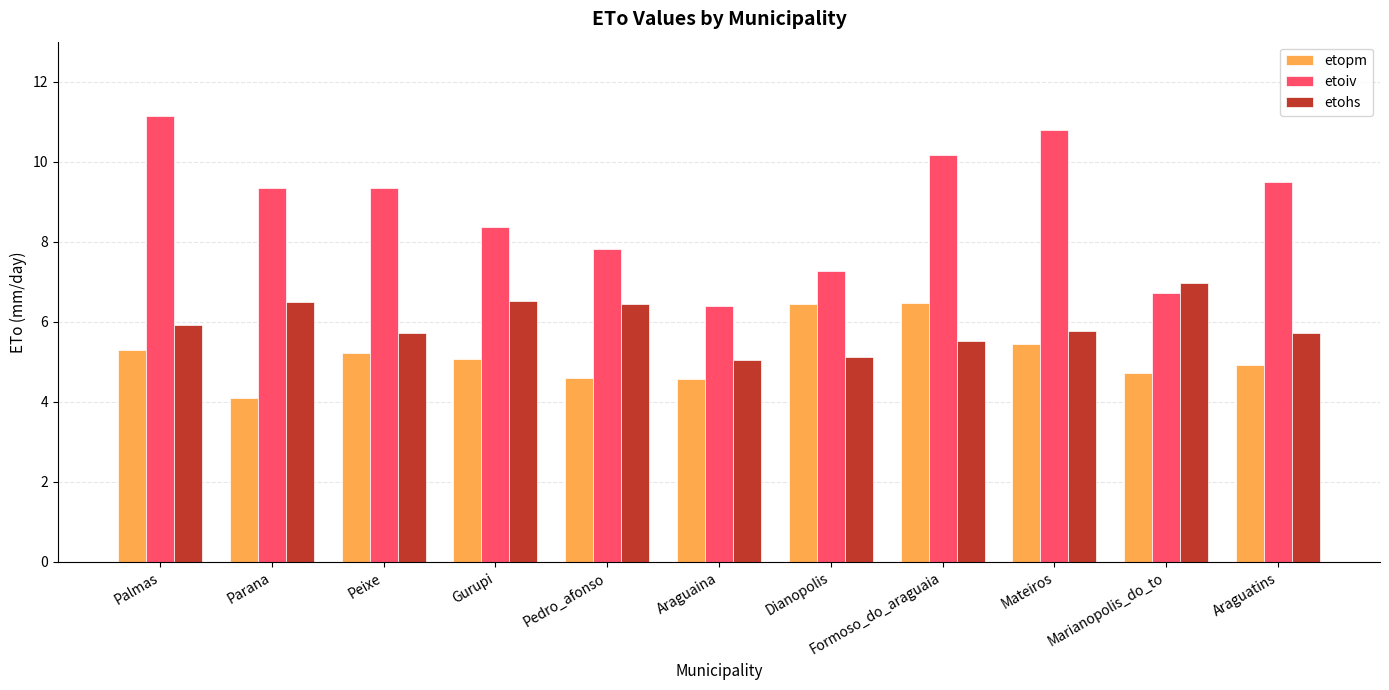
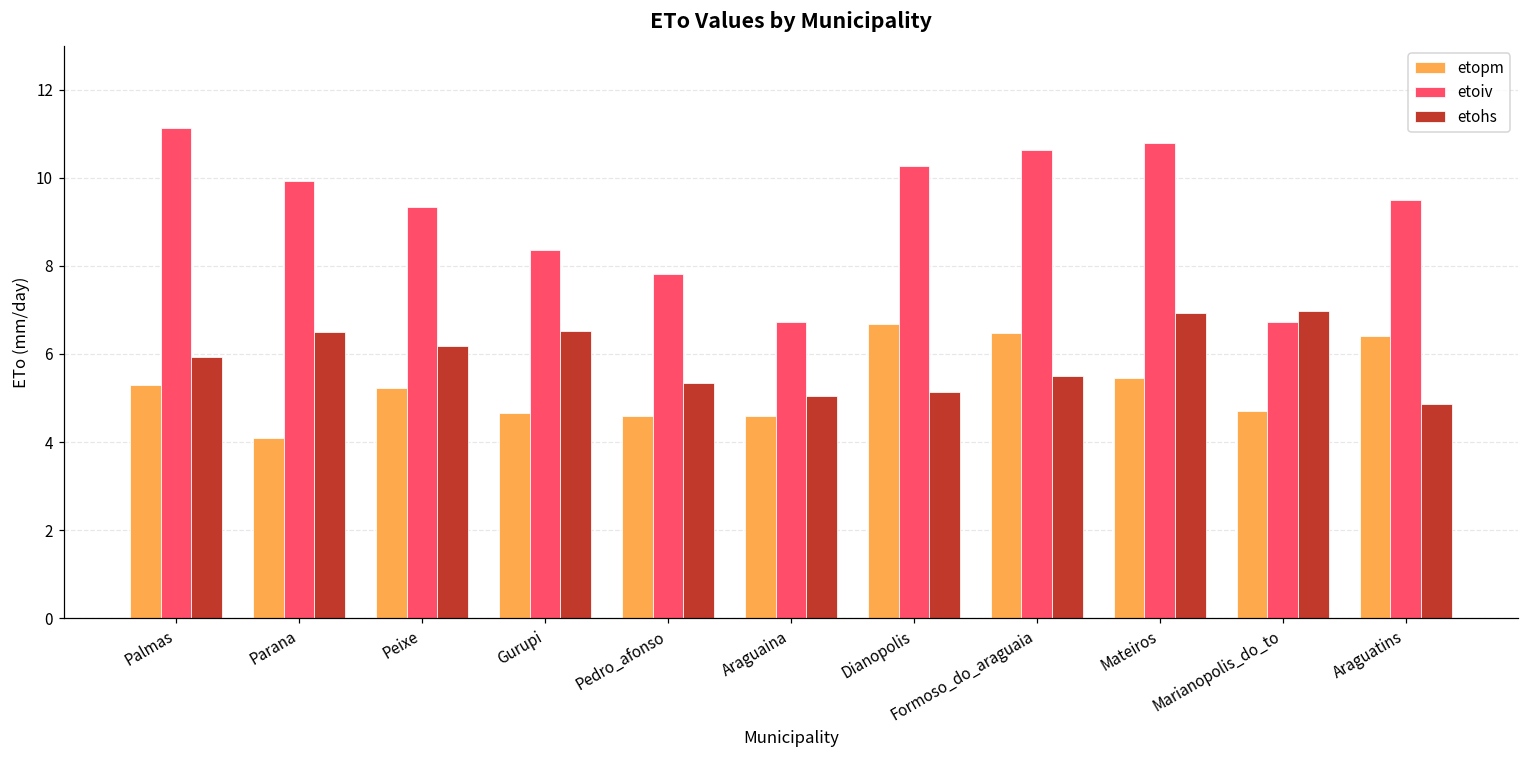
  {
    "etopm": {
      "Palmas": 5.3,
      "Parana": 4.1,
      "Peixe": 5.2,
-     "Gurupi": 5.1,
+     "Gurupi": 4.7,
      "Pedro_afonso": 4.6,
      "Araguaina": 4.6,
-     "Dianopolis": 6.4,
+     "Dianopolis": 6.7,
      "Formoso_do_araguaia": 6.5,
      "Mateiros": 5.5,
      "Marianopolis_do_to": 4.7,
-     "Araguatins": 4.9
+     "Araguatins": 6.4
    },
    "etoiv": {
      "Palmas": 11.1,
-     "Parana": 9.4,
+     "Parana": 9.9,
      "Peixe": 9.4,
      "Gurupi": 8.4,
      "Pedro_afonso": 7.8,
-     "Araguaina": 6.4,
-     "Dianopolis": 7.3,
-     "Formoso_do_araguaia": 10.2,
+     "Araguaina": 6.7,
+     "Dianopolis": 10.3,
+     "Formoso_do_araguaia": 10.6,
      "Mateiros": 10.8,
      "Marianopolis_do_to": 6.7,
      "Araguatins": 9.5
    },
    "etohs": {
      "Palmas": 5.9,
      "Parana": 6.5,
-     "Peixe": 5.7,
+     "Peixe": 6.2,
      "Gurupi": 6.5,
-     "Pedro_afonso": 6.4,
+     "Pedro_afonso": 5.3,
      "Araguaina": 5.0,
      "Dianopolis": 5.1,
      "Formoso_do_araguaia": 5.5,
-     "Mateiros": 5.8,
+     "Mateiros": 6.9,
      "Marianopolis_do_to": 7.0,
-     "Araguatins": 5.7
+     "Araguatins": 4.9
    }
  }
